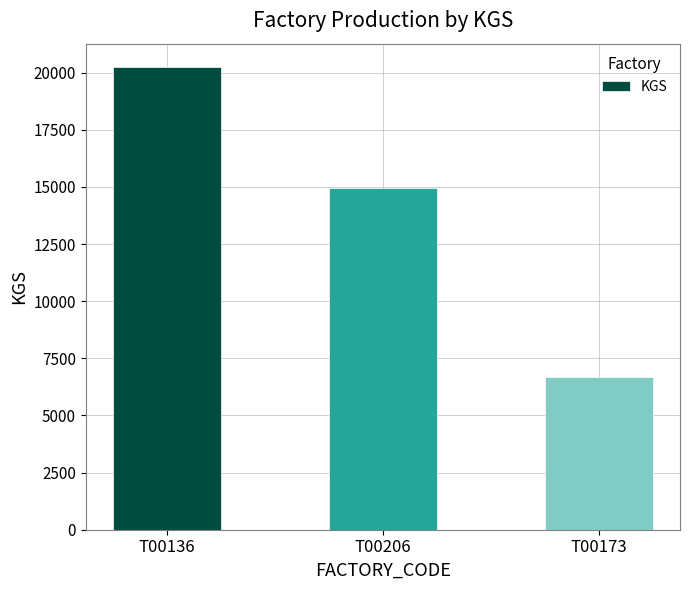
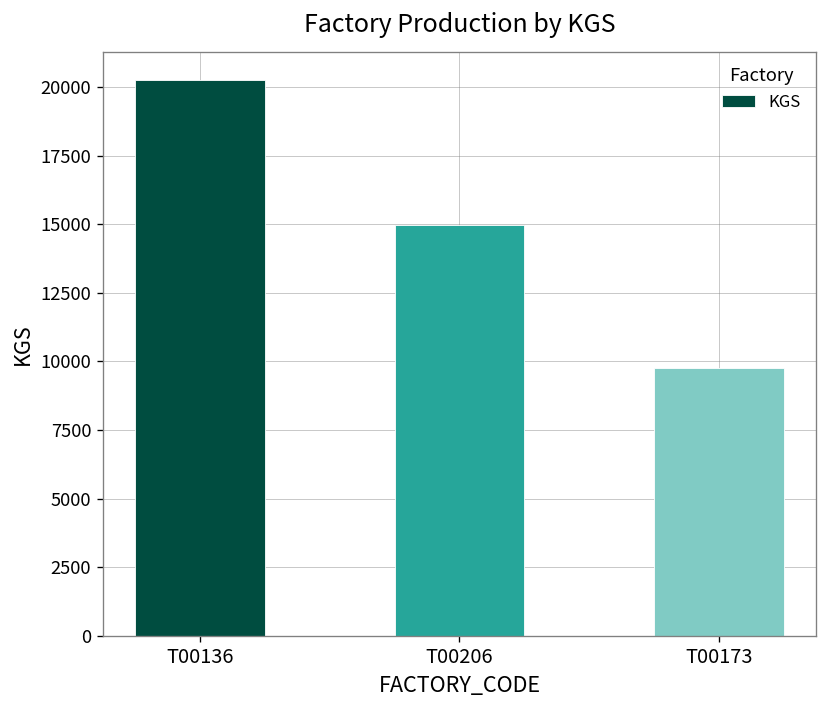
  {
    "T00136": 20300,
    "T00206": 15000,
-   "T00173": 6700
+   "T00173": 9800
  }
